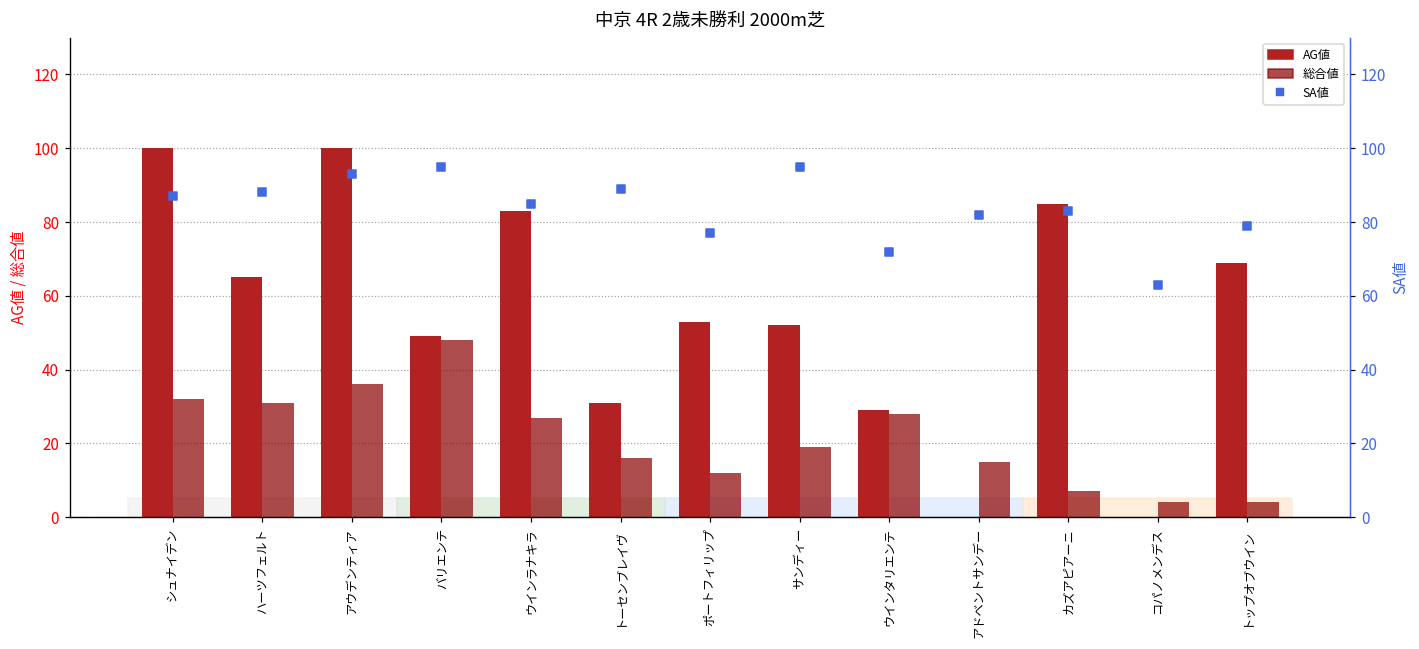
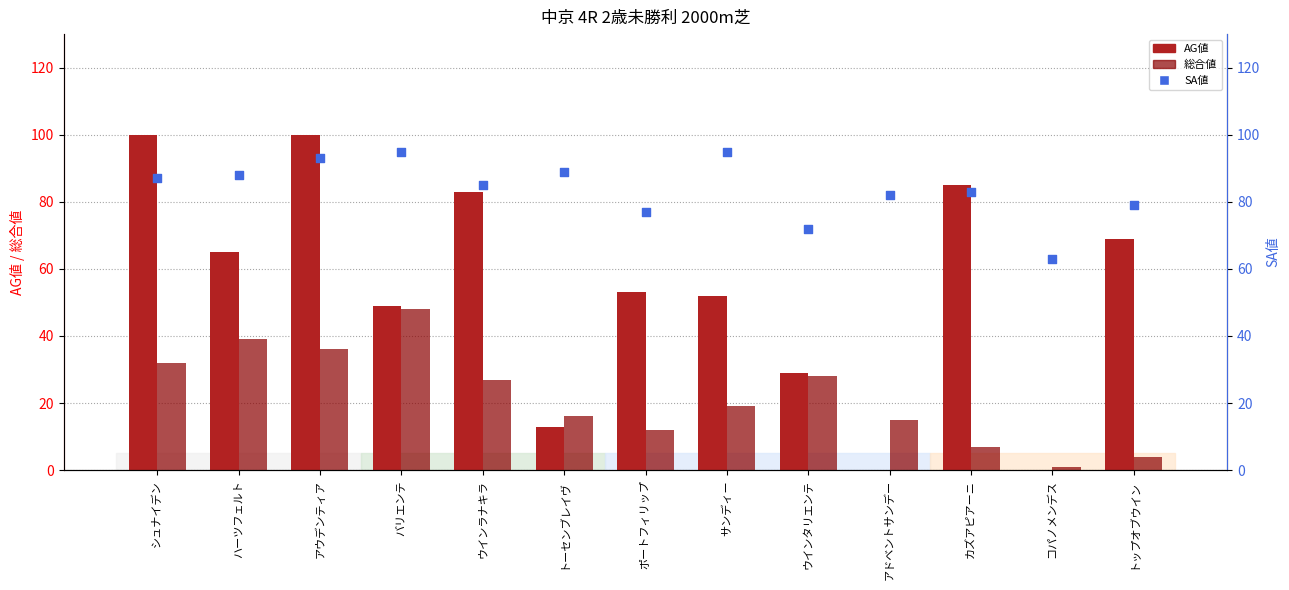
  {
    "AG値": {
      "シュナイデン": 100,
      "ハーツフェルト": 65,
      "アウデンティア": 100,
      "バリエンテ": 49,
      "ウインラナキラ": 83,
-     "トーセンブレイヴ": 31,
+     "トーセンブレイヴ": 13,
      "ポートフィリップ": 53,
      "サンディー": 52,
      "ウインタリエンテ": 29,
      "アドベントサンデー": 0,
      "カズアピアーニ": 85,
      "コパノメンデス": 0,
      "トップオブウイン": 69
    },
    "総合値": {
      "シュナイデン": 32,
-     "ハーツフェルト": 31,
+     "ハーツフェルト": 39,
      "アウデンティア": 36,
      "バリエンテ": 48,
      "ウインラナキラ": 27,
      "トーセンブレイヴ": 16,
      "ポートフィリップ": 12,
      "サンディー": 19,
      "ウインタリエンテ": 28,
      "アドベントサンデー": 15,
      "カズアピアーニ": 7,
-     "コパノメンデス": 4,
+     "コパノメンデス": 1,
      "トップオブウイン": 4
    }
  }
